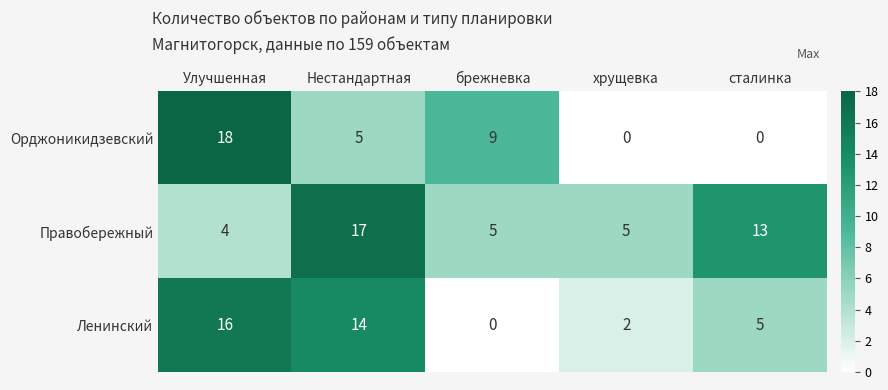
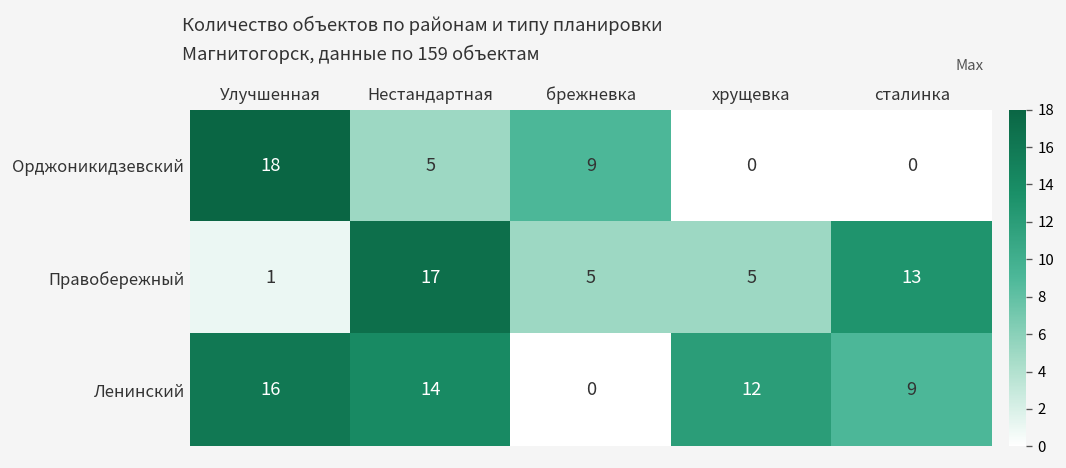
  {
    "Орджоникидзевский": {
      "Улучшенная": 18,
      "Нестандартная": 5,
      "брежневка": 9,
      "хрущевка": 0,
      "сталинка": 0
    },
    "Правобережный": {
-     "Улучшенная": 4,
+     "Улучшенная": 1,
      "Нестандартная": 17,
      "брежневка": 5,
      "хрущевка": 5,
      "сталинка": 13
    },
    "Ленинский": {
      "Улучшенная": 16,
      "Нестандартная": 14,
      "брежневка": 0,
-     "хрущевка": 2,
-     "сталинка": 5
+     "хрущевка": 12,
+     "сталинка": 9
    }
  }
